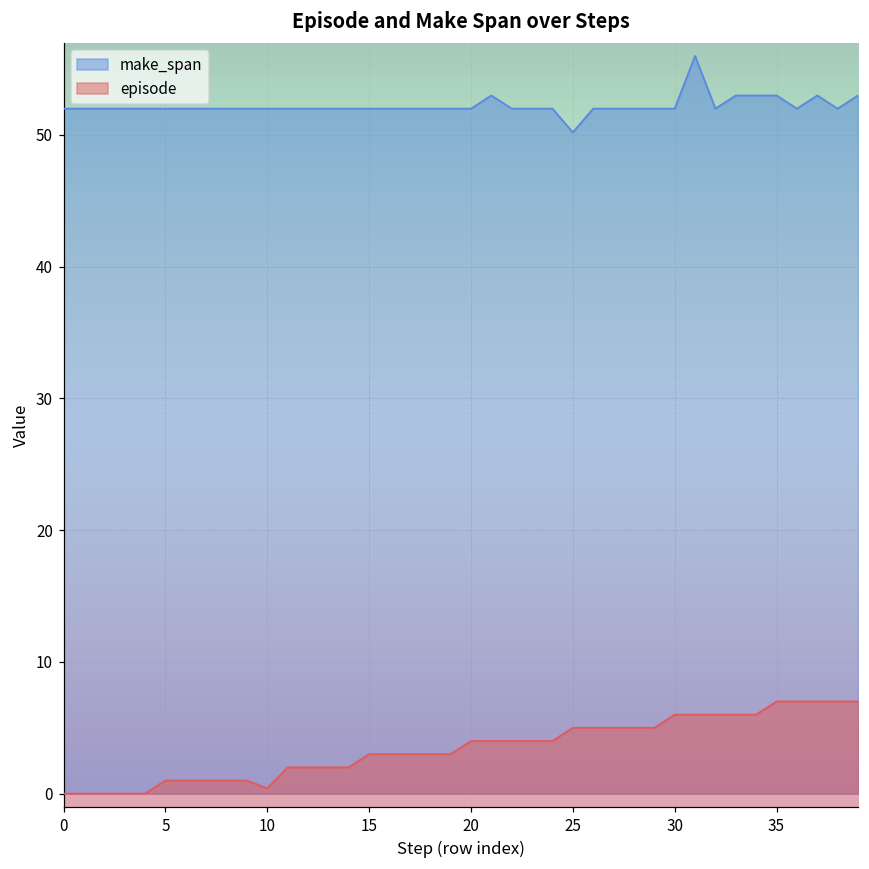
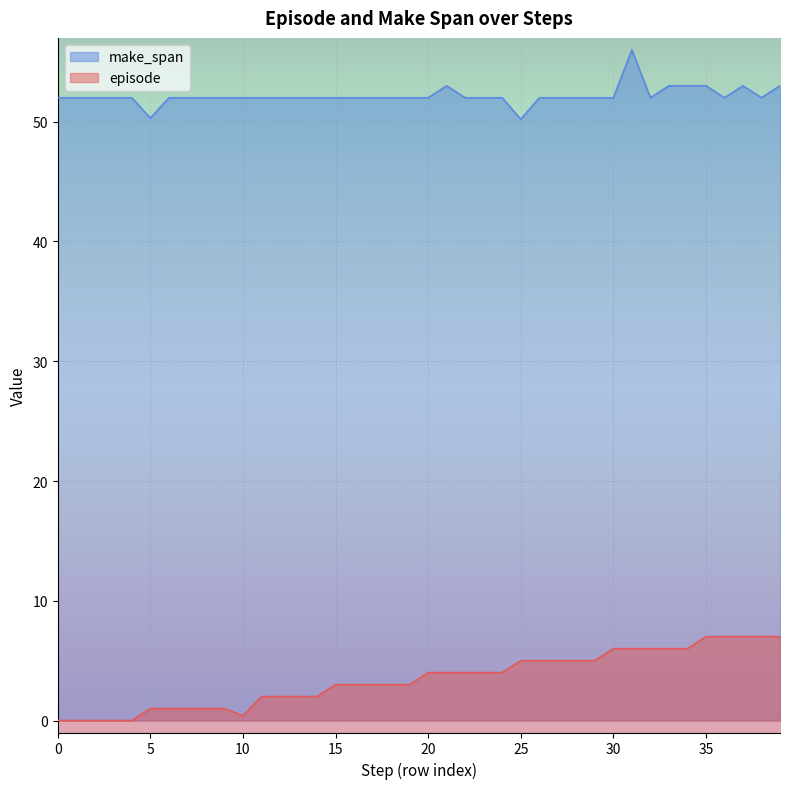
  {
    "make_span": {
      "0": 52.0,
-     "5": 52.0,
+     "5": 50.3,
      "10": 52.0,
      "15": 52.0,
      "20": 52.0,
      "25": 50.2,
      "30": 52.0,
      "35": 53.0
    },
    "episode": {
      "0": 0.0,
      "5": 1.0,
      "10": 0.4,
      "15": 3.0,
      "20": 4.0,
      "25": 5.0,
      "30": 6.0,
      "35": 7.0
    }
  }
